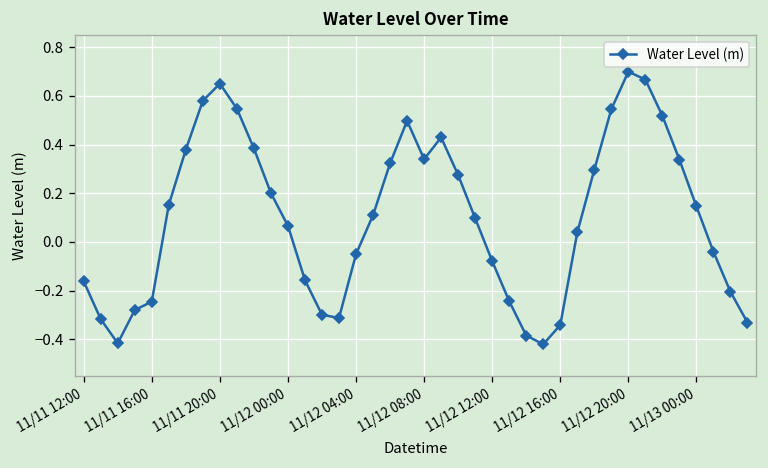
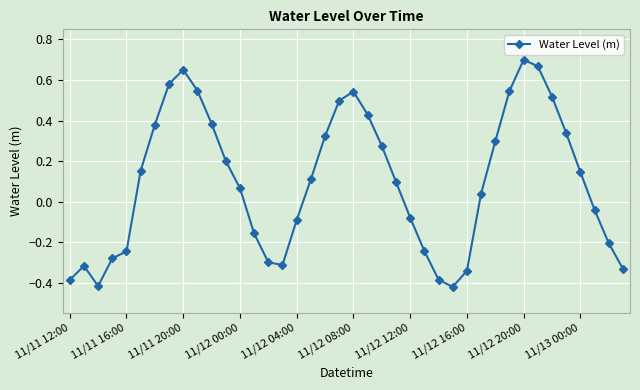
  {
-   "11/11 12:00": -0.16,
+   "11/11 12:00": -0.39,
    "11/11 16:00": -0.25,
    "11/11 20:00": 0.65,
    "11/12 00:00": 0.07,
-   "11/12 04:00": -0.05,
-   "11/12 08:00": 0.34,
+   "11/12 04:00": -0.09,
+   "11/12 08:00": 0.54,
    "11/12 12:00": -0.08,
    "11/12 16:00": -0.34,
    "11/12 20:00": 0.70,
    "11/13 00:00": 0.15
  }
